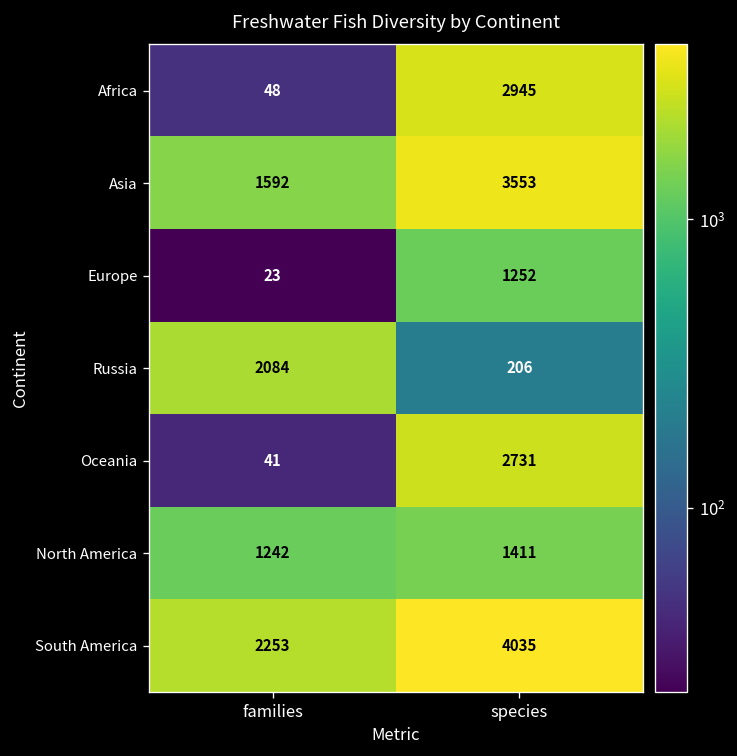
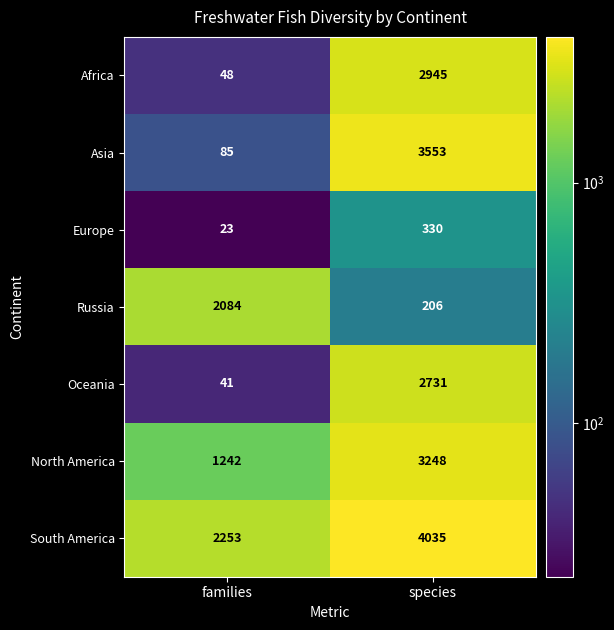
  {
    "Africa": {
      "families": 48,
      "species": 2945
    },
    "Asia": {
-     "families": 1592,
+     "families": 85,
      "species": 3553
    },
    "Europe": {
      "families": 23,
-     "species": 1252
+     "species": 330
    },
    "Russia": {
      "families": 2084,
      "species": 206
    },
    "Oceania": {
      "families": 41,
      "species": 2731
    },
    "North America": {
      "families": 1242,
-     "species": 1411
+     "species": 3248
    },
    "South America": {
      "families": 2253,
      "species": 4035
    }
  }
